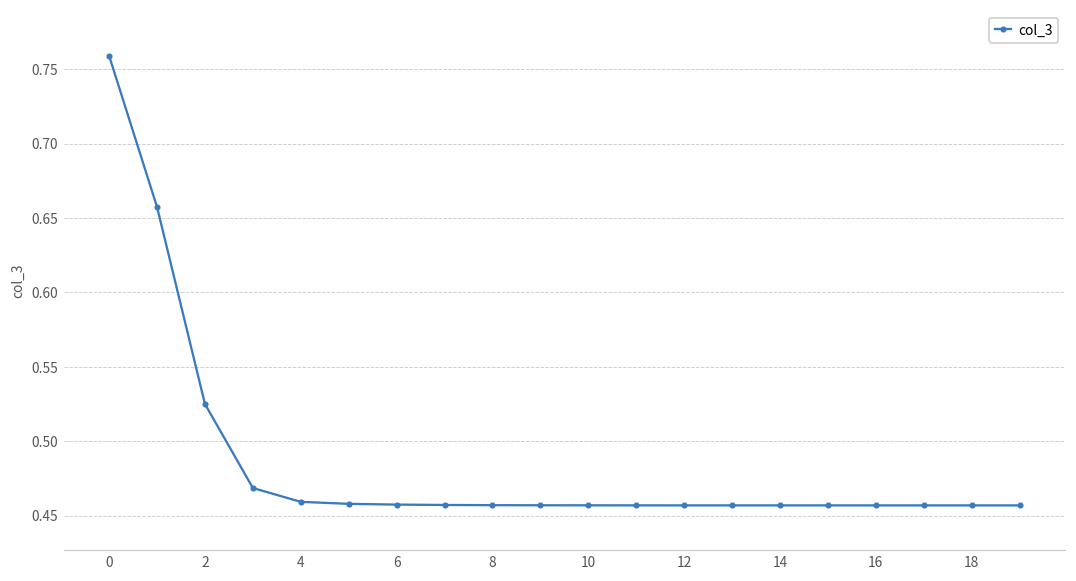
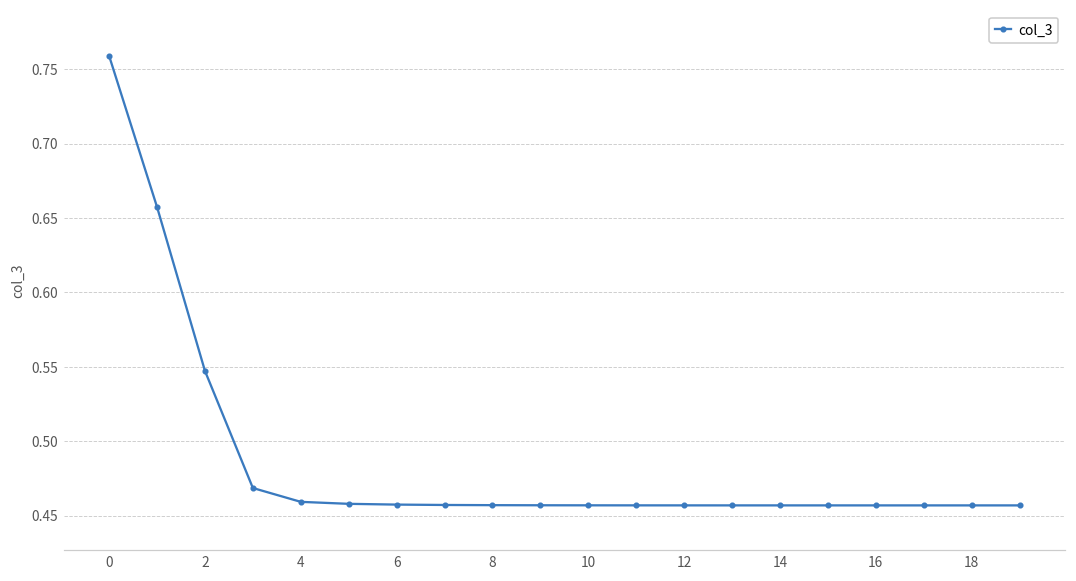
  {
    "0": 0.759,
-   "2": 0.525,
+   "2": 0.547,
    "4": 0.459,
    "6": 0.457,
    "8": 0.457,
    "10": 0.457,
    "12": 0.457,
    "14": 0.457,
    "16": 0.457,
    "18": 0.457
  }
